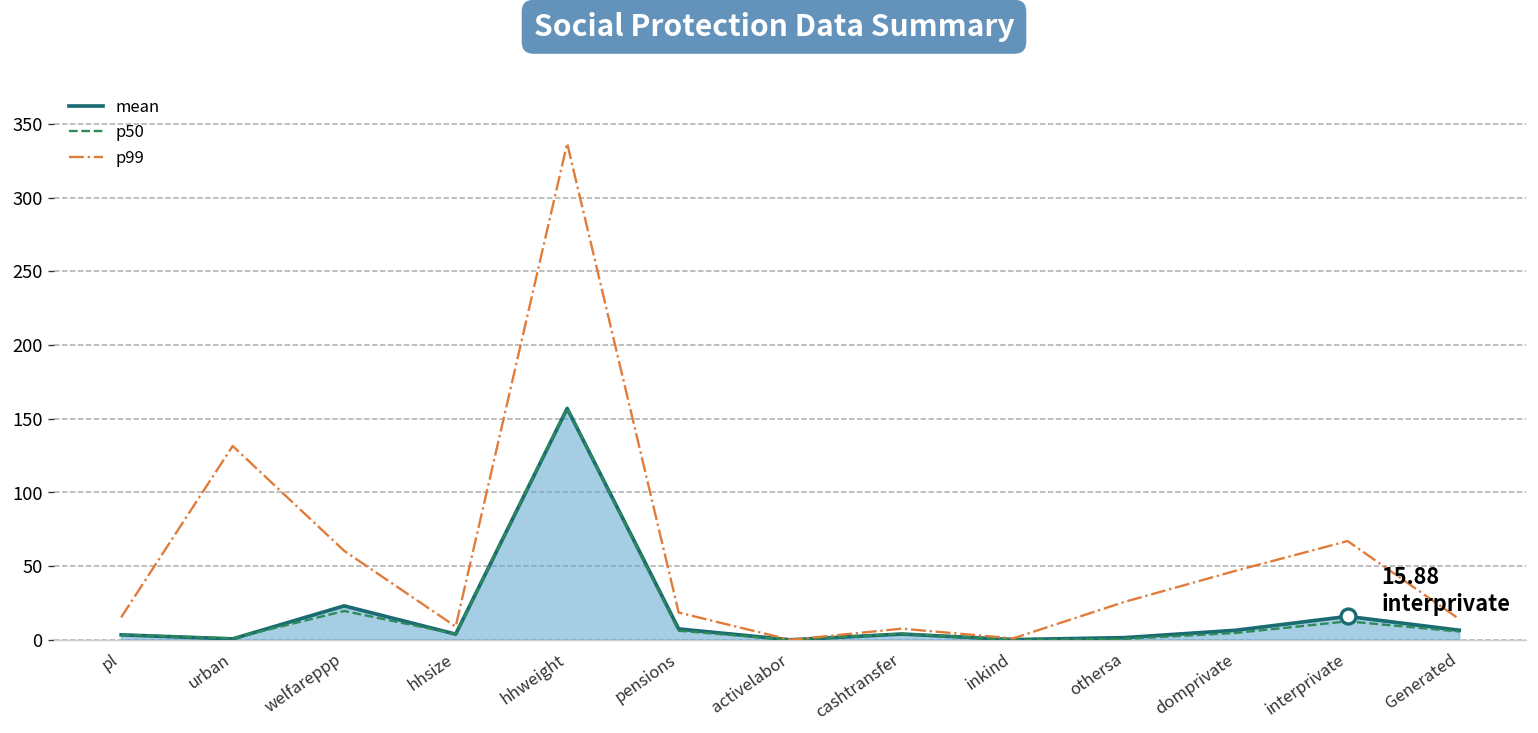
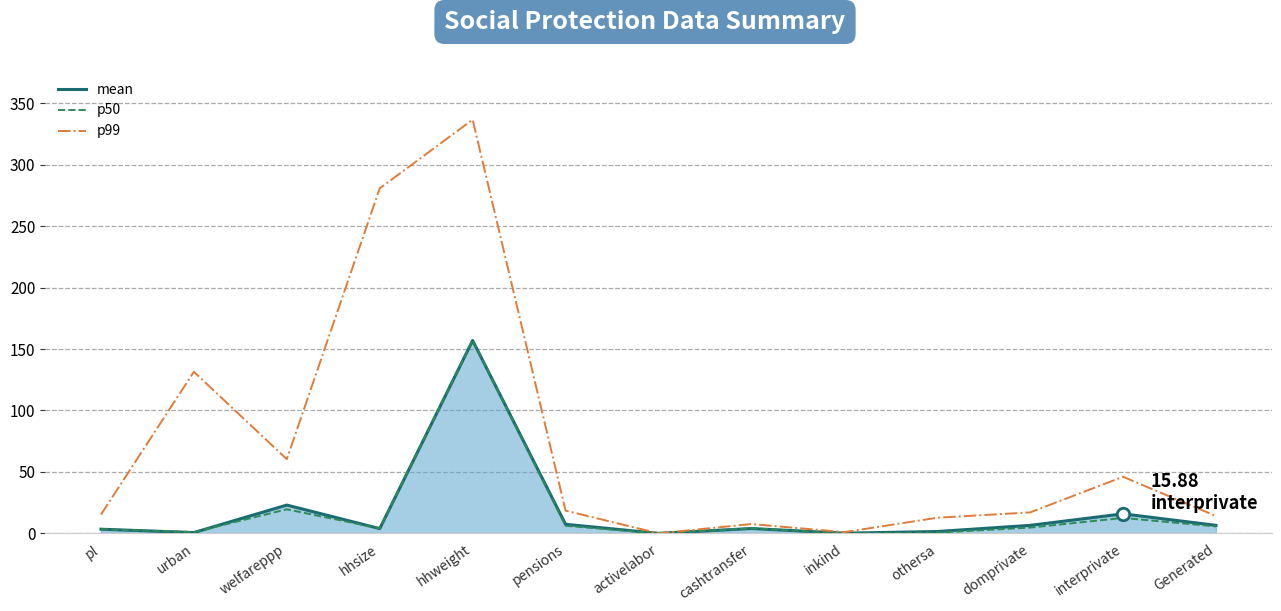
  {
    "p99": {
      "pl": 15,
      "urban": 132,
      "welfareppp": 60,
-     "hhsize": 9,
+     "hhsize": 281,
      "hhweight": 337,
      "pensions": 19,
      "cashtransfer": 8,
-     "othersa": 26,
-     "domprivate": 47,
-     "interprivate": 67
+     "othersa": 13,
+     "domprivate": 17,
+     "interprivate": 46
    }
  }
